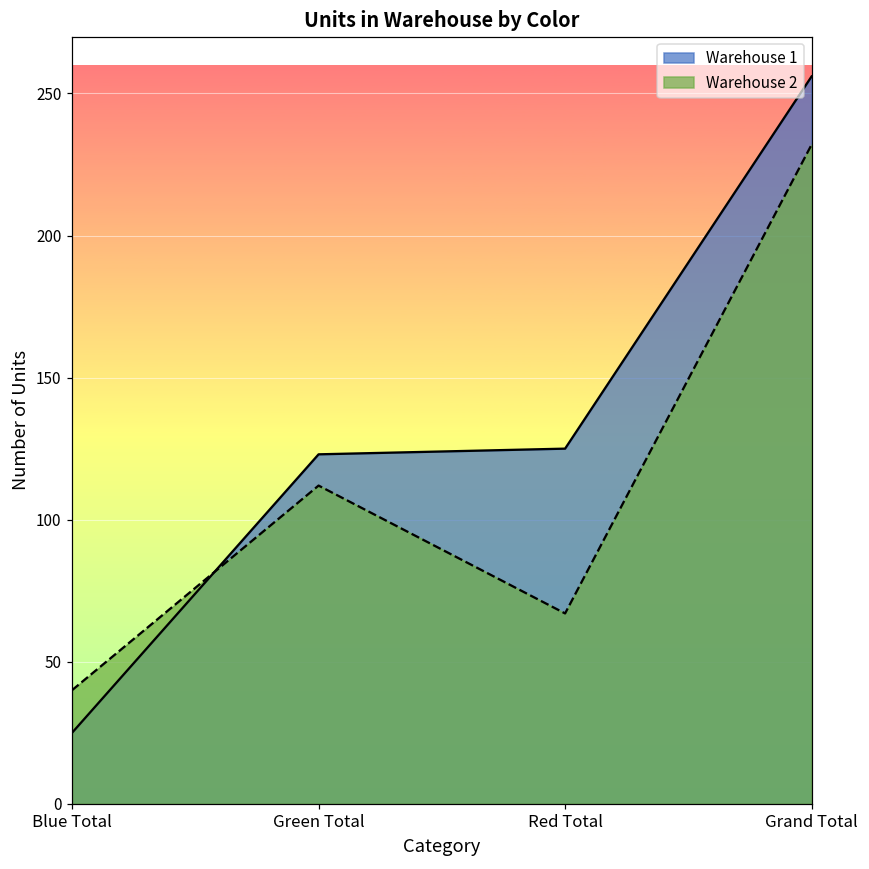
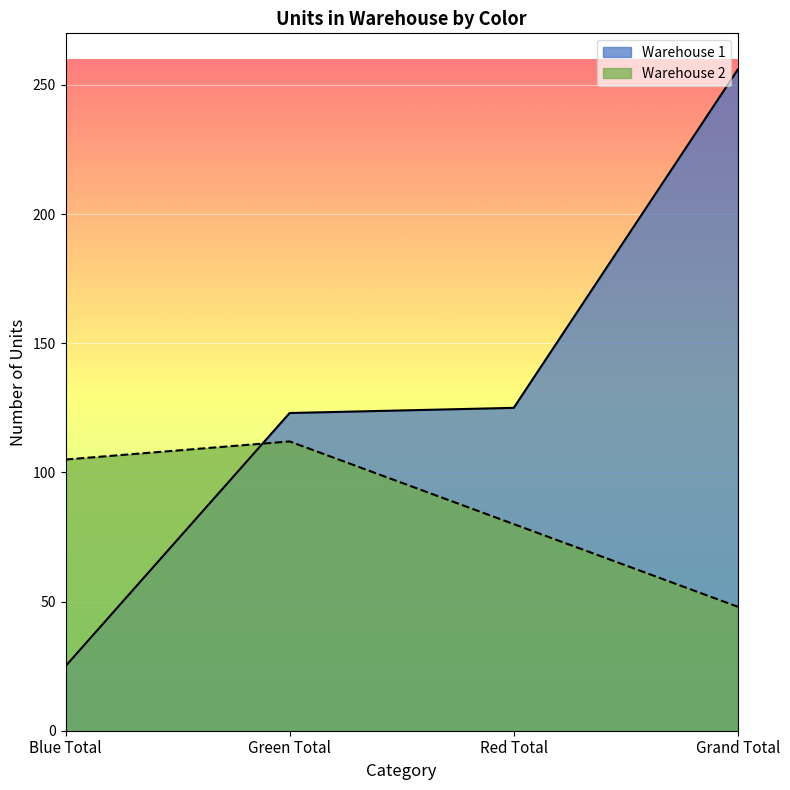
  {
    "Warehouse 1": {
      "Blue Total": 25,
      "Green Total": 123,
      "Red Total": 125,
      "Grand Total": 256
    },
    "Warehouse 2": {
-     "Blue Total": 40,
+     "Blue Total": 105,
      "Green Total": 112,
-     "Red Total": 67,
-     "Grand Total": 232
+     "Red Total": 80,
+     "Grand Total": 48
    }
  }
